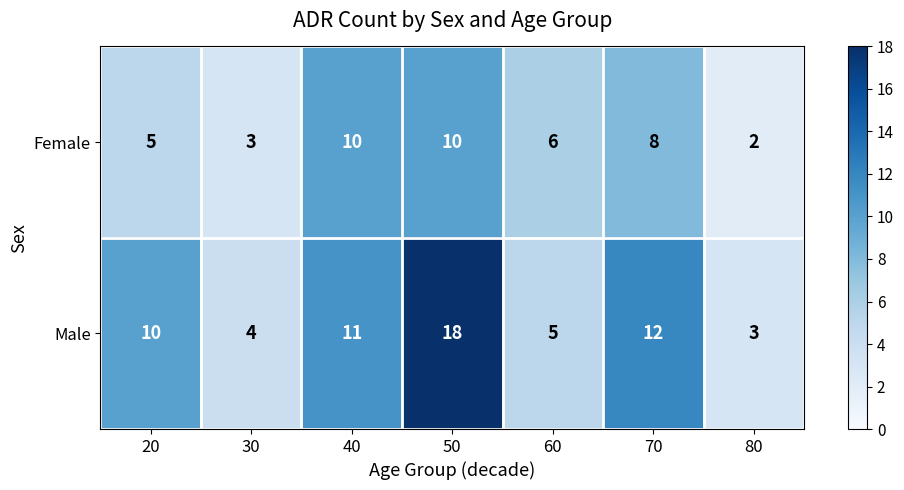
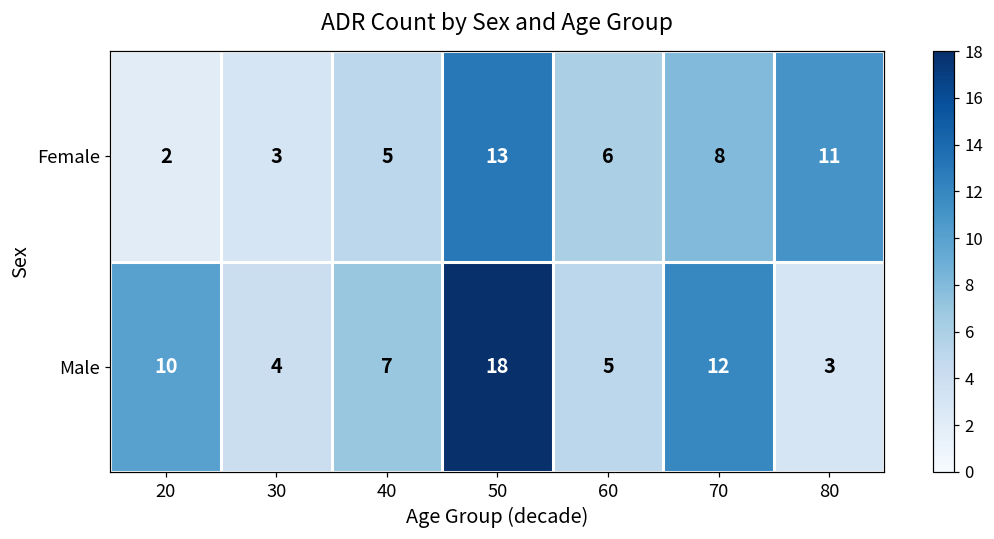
  {
    "Female": {
-     "20": 5,
+     "20": 2,
      "30": 3,
-     "40": 10,
-     "50": 10,
+     "40": 5,
+     "50": 13,
      "60": 6,
      "70": 8,
-     "80": 2
+     "80": 11
    },
    "Male": {
      "20": 10,
      "30": 4,
-     "40": 11,
+     "40": 7,
      "50": 18,
      "60": 5,
      "70": 12,
      "80": 3
    }
  }
